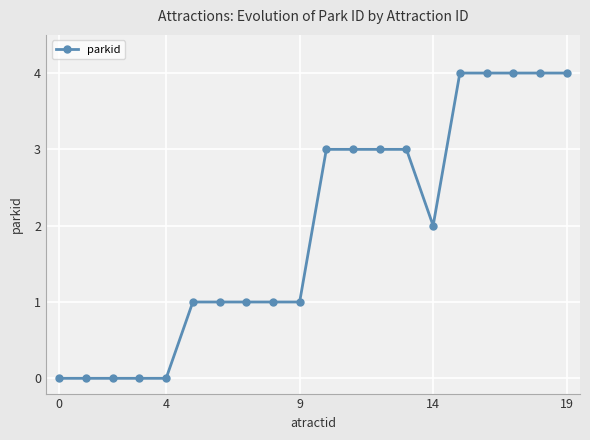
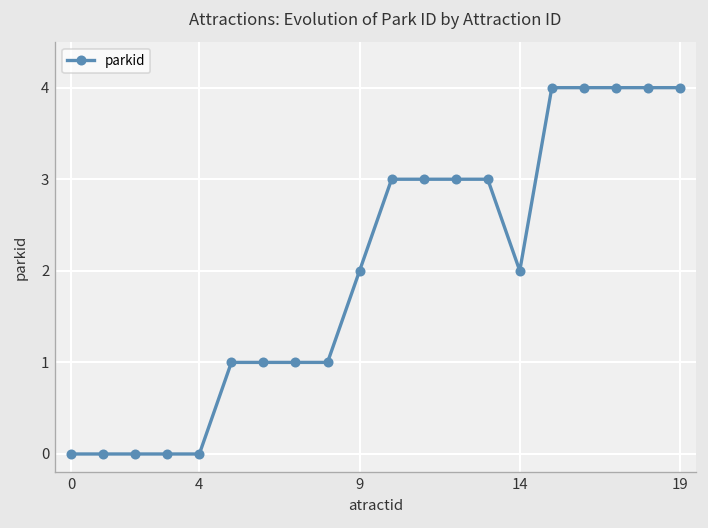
  {
    "0": 0,
    "4": 0,
-   "9": 1,
+   "9": 2,
    "14": 2,
    "19": 4
  }
